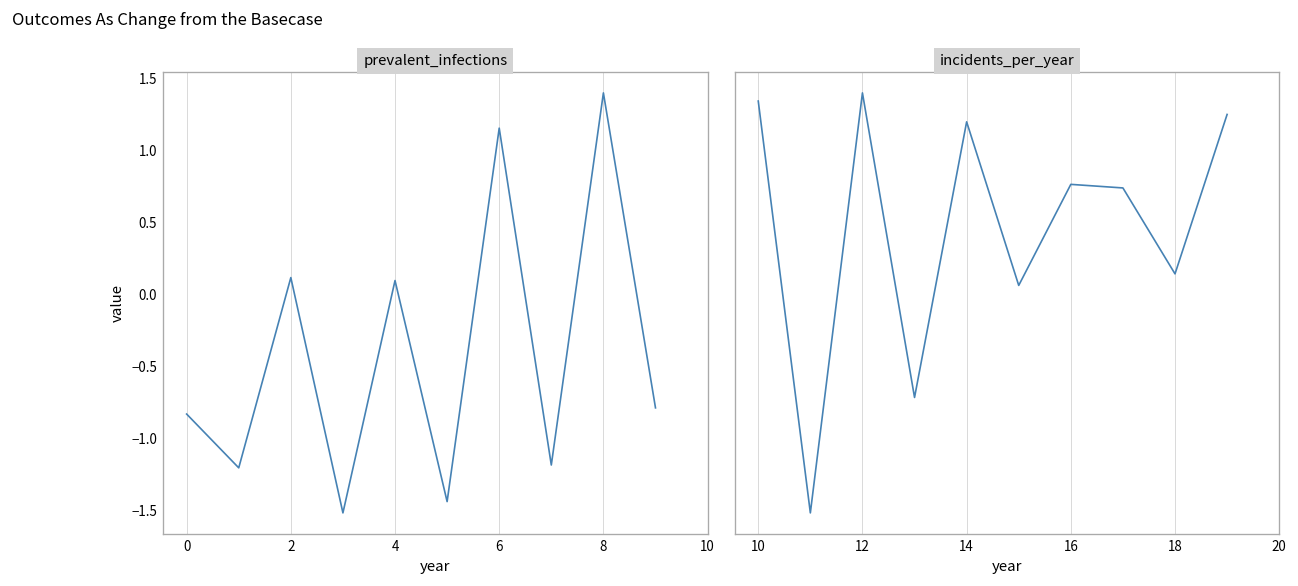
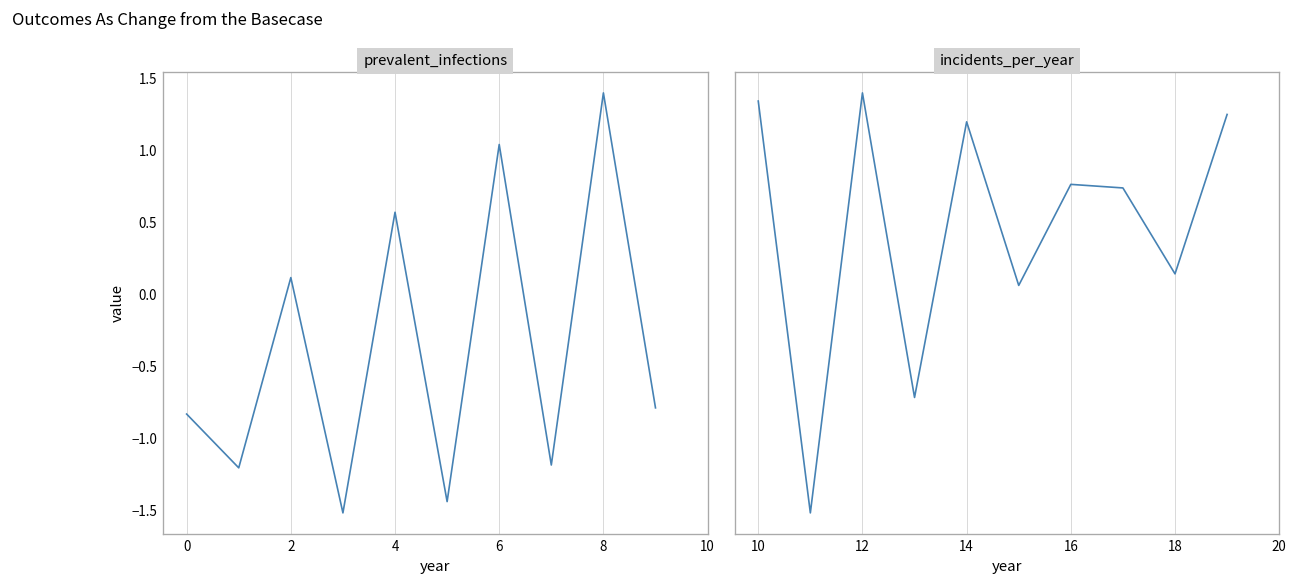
  {
    "prevalent_infections": {
      "0": -0.83,
      "2": 0.12,
-     "4": 0.10,
-     "6": 1.16,
+     "4": 0.57,
+     "6": 1.04,
      "8": 1.40
    }
  }
